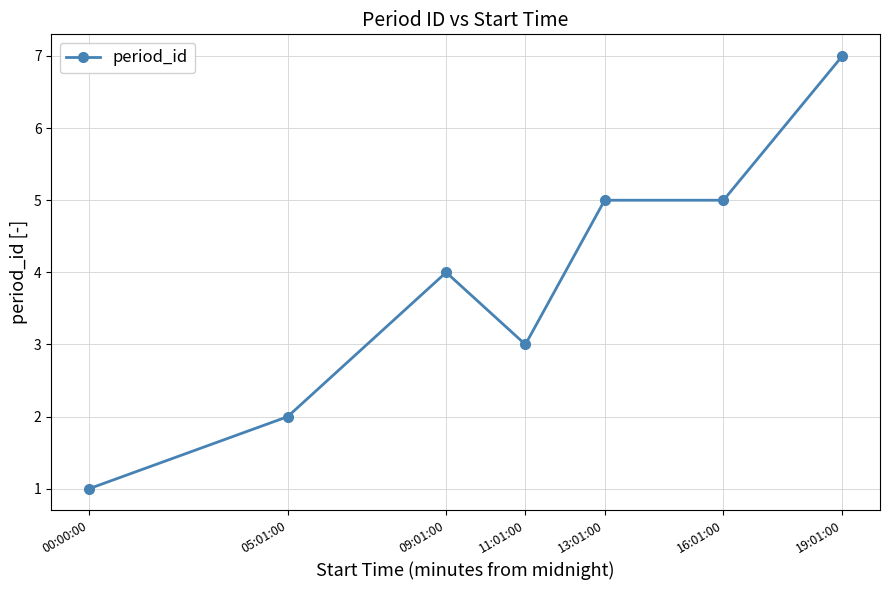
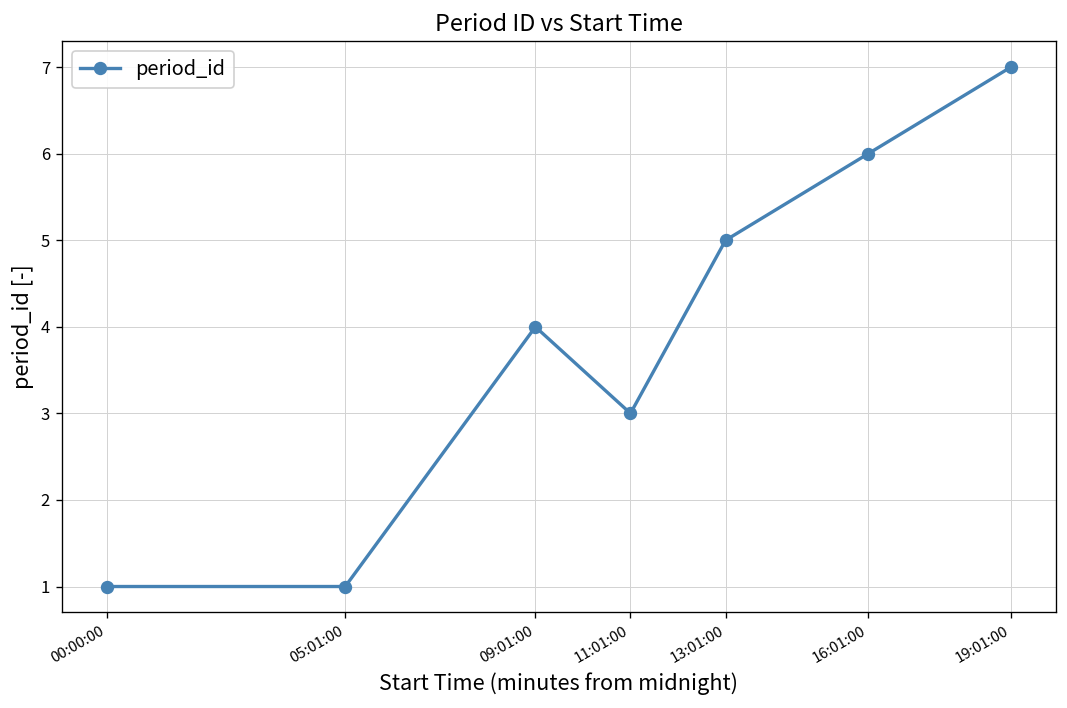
  {
    "00:00:00": 1,
-   "05:01:00": 2,
+   "05:01:00": 1,
    "09:01:00": 4,
    "11:01:00": 3,
    "13:01:00": 5,
-   "16:01:00": 5,
+   "16:01:00": 6,
    "19:01:00": 7
  }
